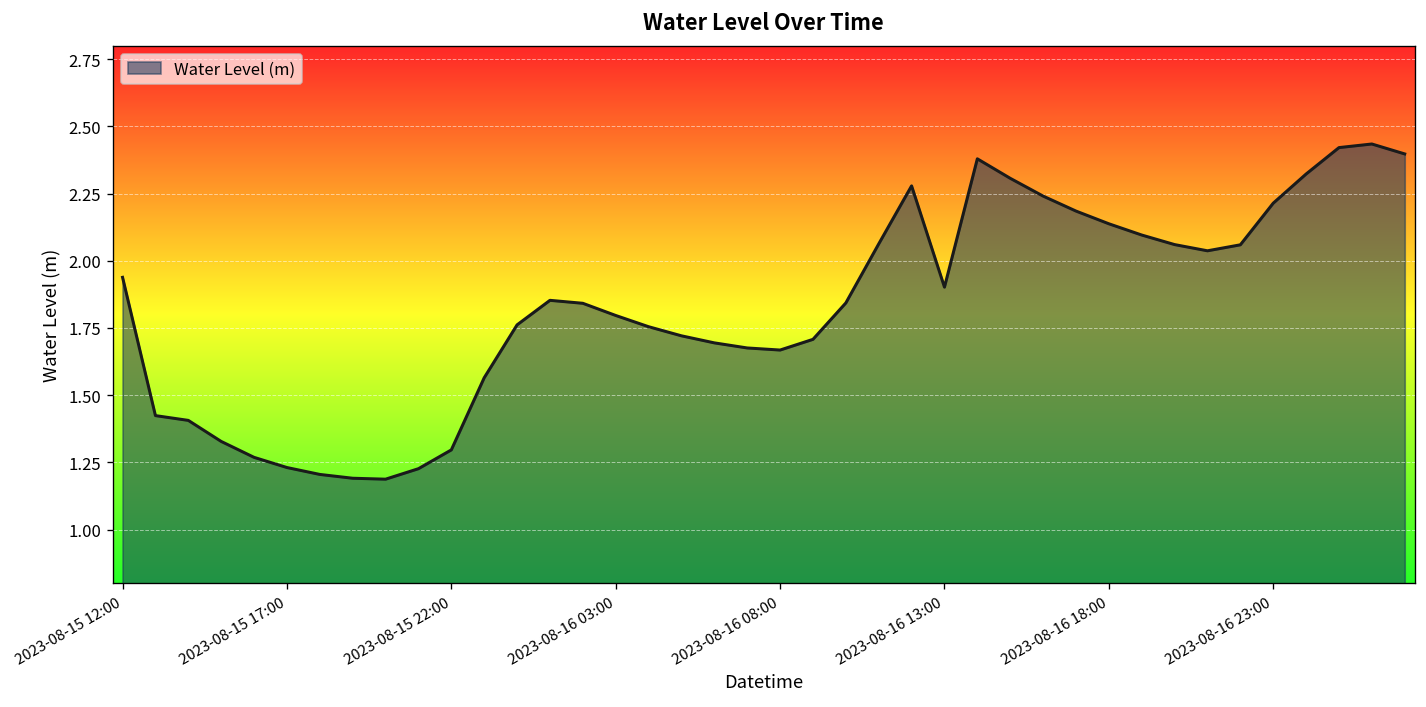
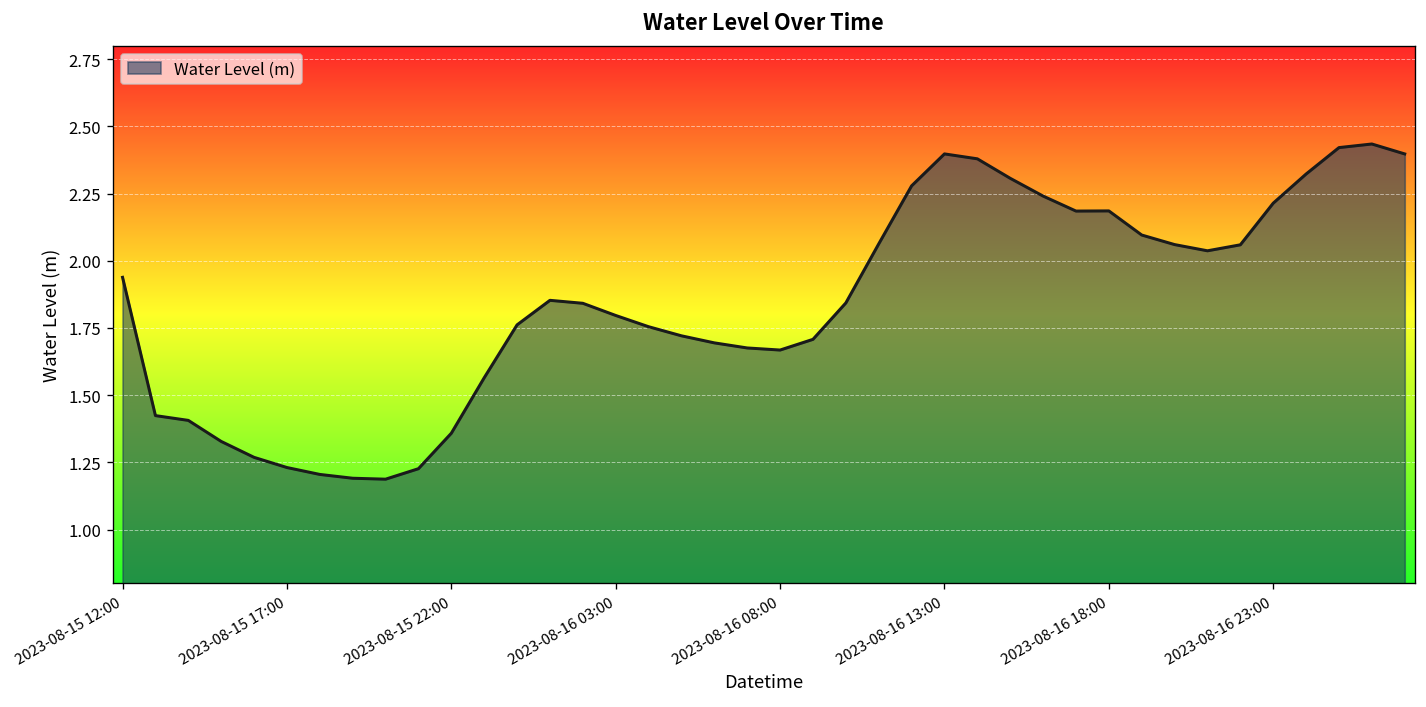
  {
    "2023-08-15 12:00": 1.94,
    "2023-08-15 17:00": 1.23,
-   "2023-08-15 22:00": 1.30,
+   "2023-08-15 22:00": 1.36,
    "2023-08-16 03:00": 1.80,
    "2023-08-16 08:00": 1.67,
-   "2023-08-16 13:00": 1.90,
-   "2023-08-16 18:00": 2.14,
+   "2023-08-16 13:00": 2.40,
+   "2023-08-16 18:00": 2.19,
    "2023-08-16 23:00": 2.21
  }
